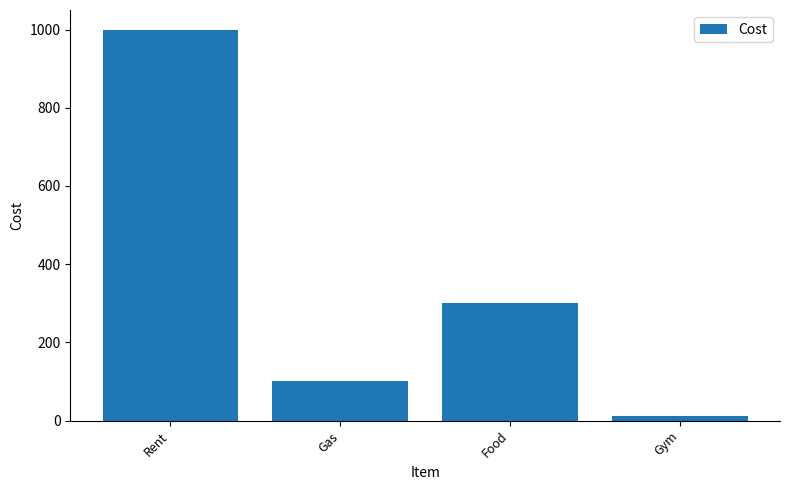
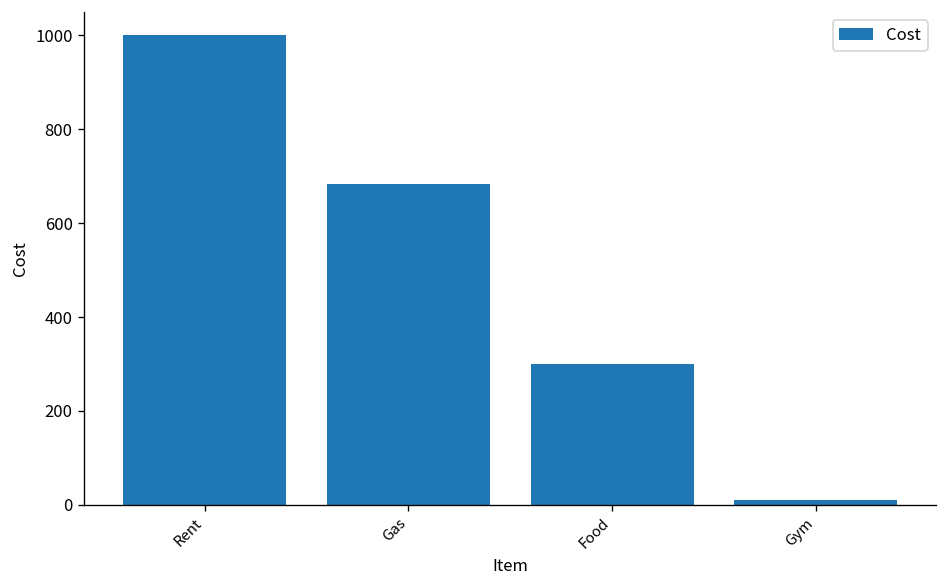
  {
    "Rent": 1000,
-   "Gas": 100,
+   "Gas": 680,
    "Food": 300,
    "Gym": 10
  }
